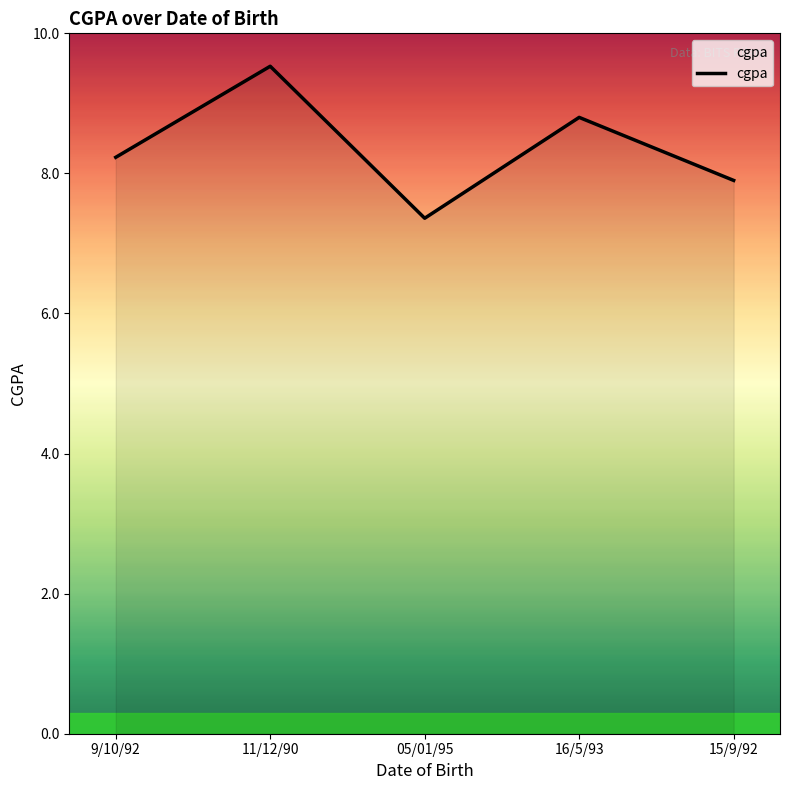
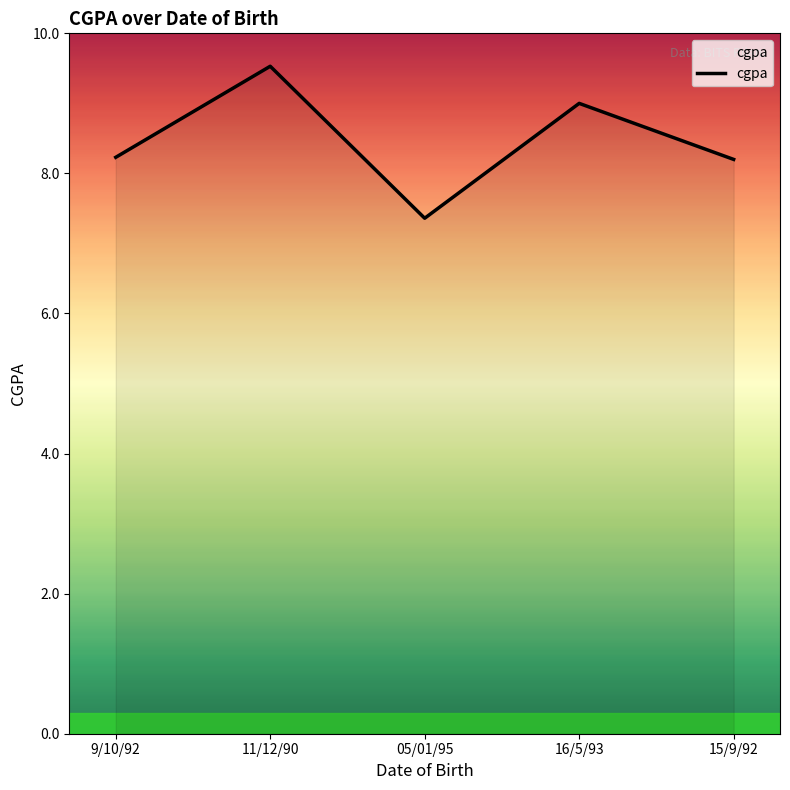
  {
    "9/10/92": 8.2,
    "11/12/90": 9.5,
    "05/01/95": 7.4,
-   "16/5/93": 8.8,
-   "15/9/92": 7.9
+   "16/5/93": 9.0,
+   "15/9/92": 8.2
  }
